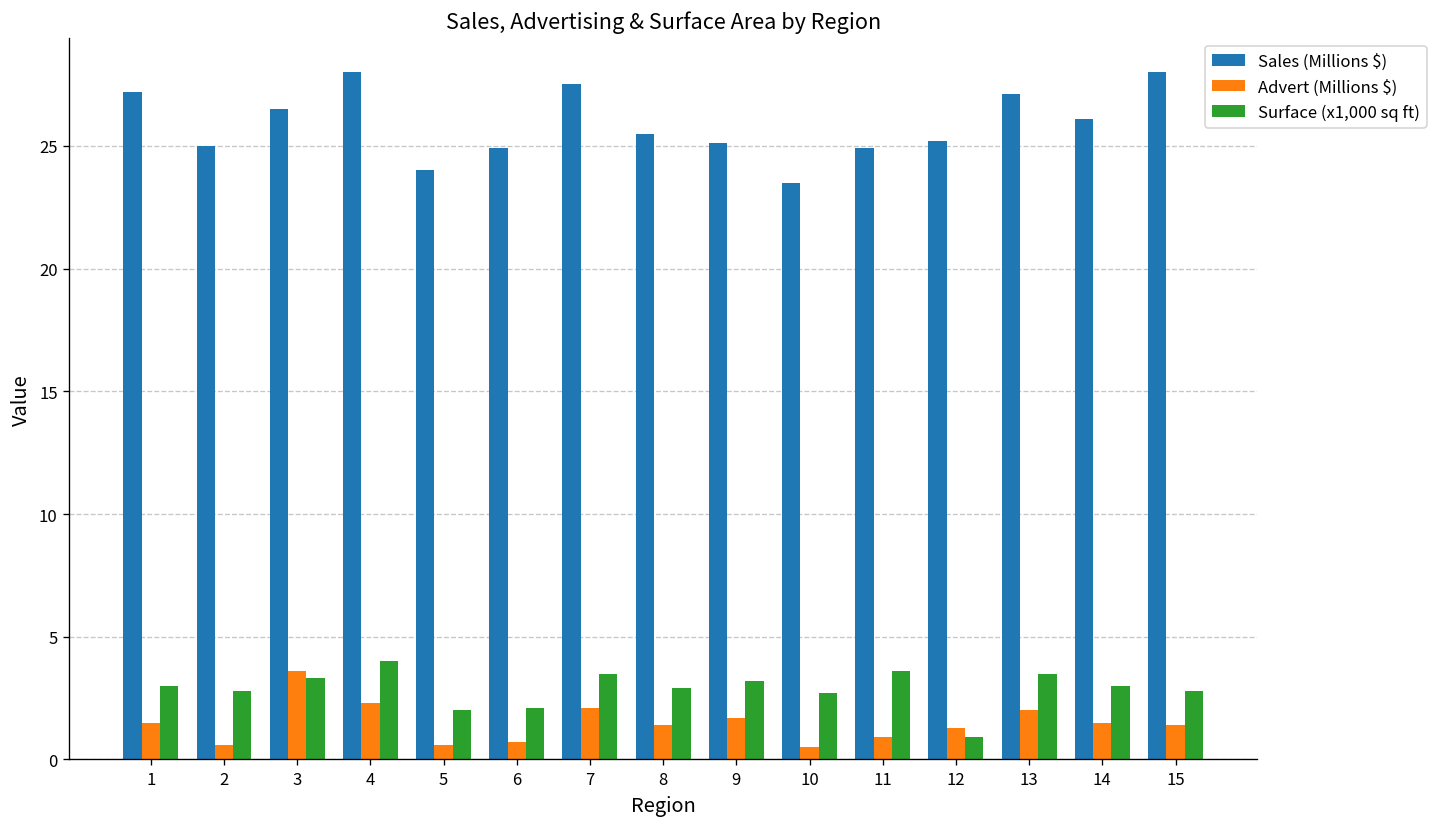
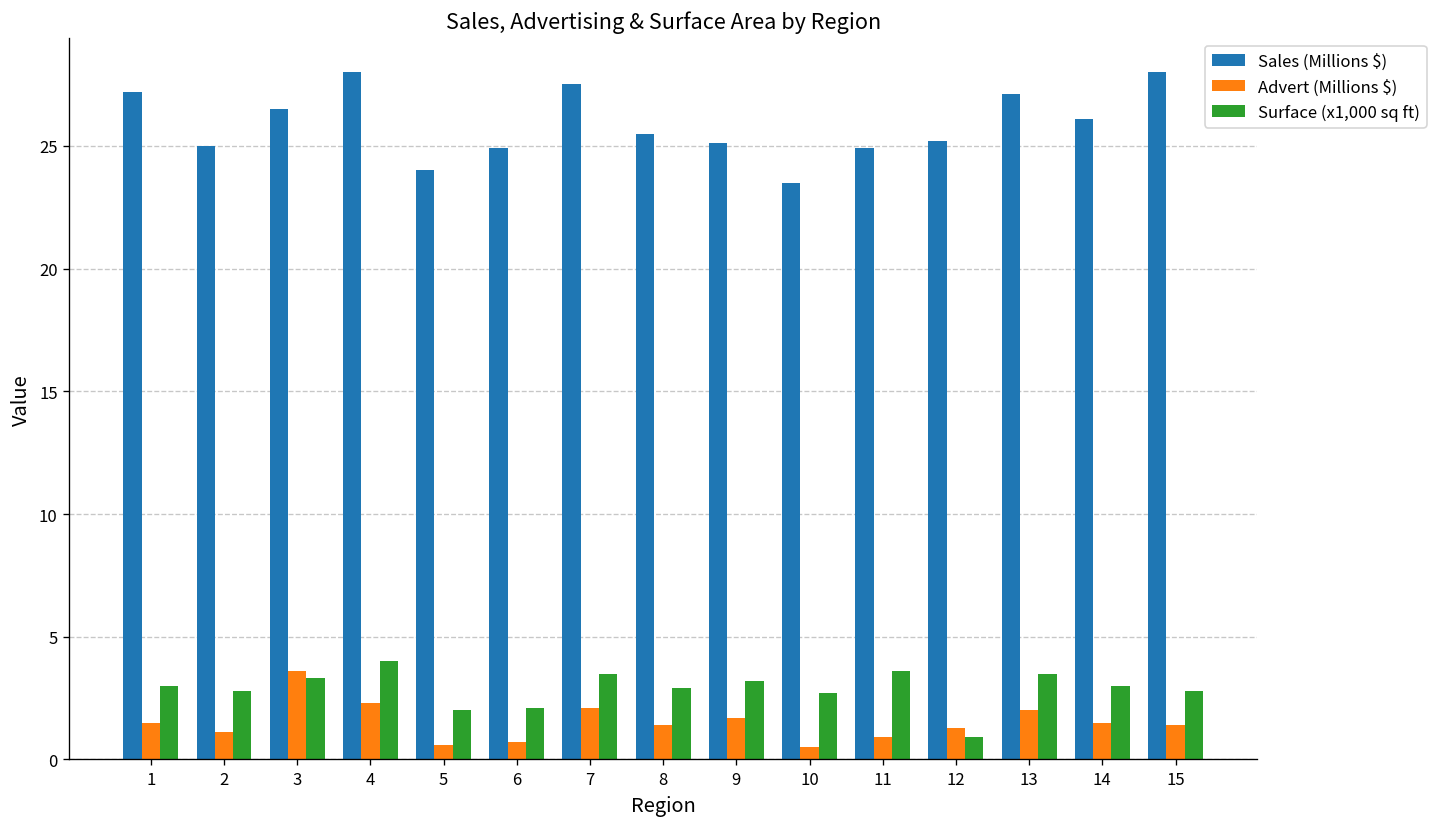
  {
    "Sales (Millions $)": {
      "1": 27.2,
      "2": 25.0,
      "3": 26.5,
      "4": 28.0,
      "5": 24.0,
      "6": 24.9,
      "7": 27.5,
      "8": 25.5,
      "9": 25.1,
      "10": 23.5,
      "11": 24.9,
      "12": 25.2,
      "13": 27.1,
      "14": 26.1,
      "15": 28.0
    },
    "Advert (Millions $)": {
      "1": 1.5,
-     "2": 0.6,
+     "2": 1.1,
      "3": 3.6,
      "4": 2.3,
      "5": 0.6,
      "6": 0.7,
      "7": 2.1,
      "8": 1.4,
      "9": 1.7,
      "10": 0.5,
      "11": 0.9,
      "12": 1.3,
      "13": 2.0,
      "14": 1.5,
      "15": 1.4
    },
    "Surface (x1,000 sq ft)": {
      "1": 3.0,
      "2": 2.8,
      "3": 3.3,
      "4": 4.0,
      "5": 2.0,
      "6": 2.1,
      "7": 3.5,
      "8": 2.9,
      "9": 3.2,
      "10": 2.7,
      "11": 3.6,
      "12": 0.9,
      "13": 3.5,
      "14": 3.0,
      "15": 2.8
    }
  }
